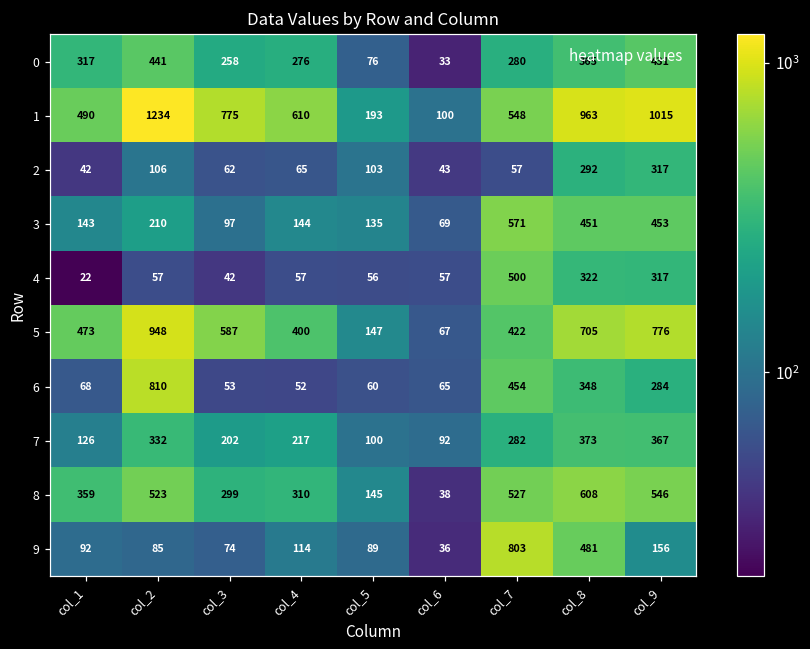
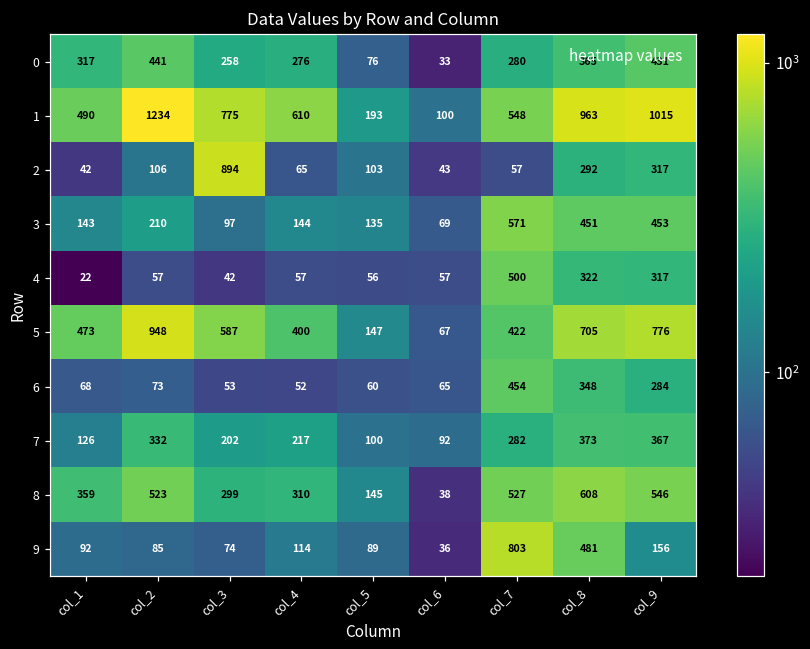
  {
    "0": {
      "col_1": 317,
      "col_2": 441,
      "col_3": 258,
      "col_4": 276,
      "col_5": 76,
      "col_6": 33,
      "col_7": 280,
      "col_8": 365,
      "col_9": 431
    },
    "1": {
      "col_1": 490,
      "col_2": 1234,
      "col_3": 775,
      "col_4": 610,
      "col_5": 193,
      "col_6": 100,
      "col_7": 548,
      "col_8": 963,
      "col_9": 1015
    },
    "2": {
      "col_1": 42,
      "col_2": 106,
-     "col_3": 62,
+     "col_3": 894,
      "col_4": 65,
      "col_5": 103,
      "col_6": 43,
      "col_7": 57,
      "col_8": 292,
      "col_9": 317
    },
    "3": {
      "col_1": 143,
      "col_2": 210,
      "col_3": 97,
      "col_4": 144,
      "col_5": 135,
      "col_6": 69,
      "col_7": 571,
      "col_8": 451,
      "col_9": 453
    },
    "4": {
      "col_1": 22,
      "col_2": 57,
      "col_3": 42,
      "col_4": 57,
      "col_5": 56,
      "col_6": 57,
      "col_7": 500,
      "col_8": 322,
      "col_9": 317
    },
    "5": {
      "col_1": 473,
      "col_2": 948,
      "col_3": 587,
      "col_4": 400,
      "col_5": 147,
      "col_6": 67,
      "col_7": 422,
      "col_8": 705,
      "col_9": 776
    },
    "6": {
      "col_1": 68,
-     "col_2": 810,
+     "col_2": 73,
      "col_3": 53,
      "col_4": 52,
      "col_5": 60,
      "col_6": 65,
      "col_7": 454,
      "col_8": 348,
      "col_9": 284
    },
    "7": {
      "col_1": 126,
      "col_2": 332,
      "col_3": 202,
      "col_4": 217,
      "col_5": 100,
      "col_6": 92,
      "col_7": 282,
      "col_8": 373,
      "col_9": 367
    },
    "8": {
      "col_1": 359,
      "col_2": 523,
      "col_3": 299,
      "col_4": 310,
      "col_5": 145,
      "col_6": 38,
      "col_7": 527,
      "col_8": 608,
      "col_9": 546
    },
    "9": {
      "col_1": 92,
      "col_2": 85,
      "col_3": 74,
      "col_4": 114,
      "col_5": 89,
      "col_6": 36,
      "col_7": 803,
      "col_8": 481,
      "col_9": 156
    }
  }
